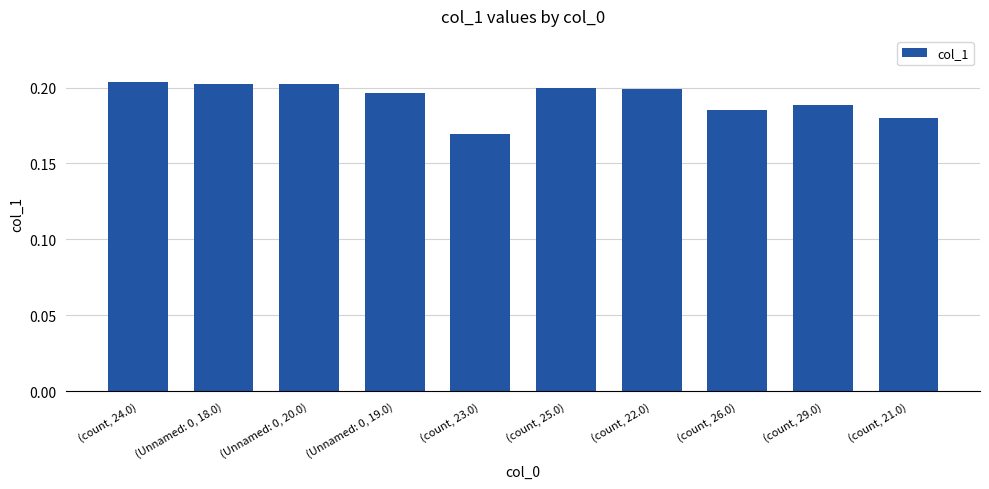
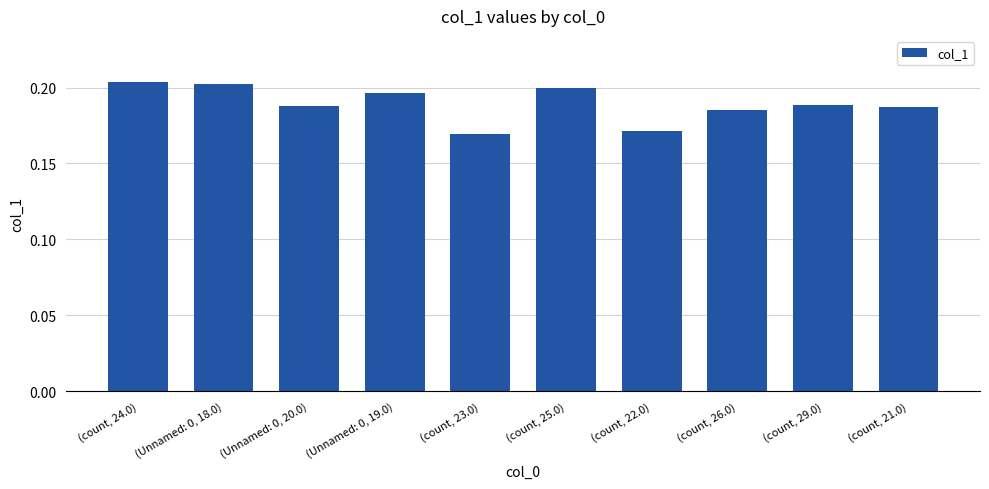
  {
    "(count, 24.0)": 0.203,
    "(Unnamed: 0, 18.0)": 0.202,
-   "(Unnamed: 0, 20.0)": 0.202,
+   "(Unnamed: 0, 20.0)": 0.187,
    "(Unnamed: 0, 19.0)": 0.196,
    "(count, 23.0)": 0.170,
    "(count, 25.0)": 0.199,
-   "(count, 22.0)": 0.199,
+   "(count, 22.0)": 0.171,
    "(count, 26.0)": 0.185,
    "(count, 29.0)": 0.189,
-   "(count, 21.0)": 0.180
+   "(count, 21.0)": 0.187
  }
